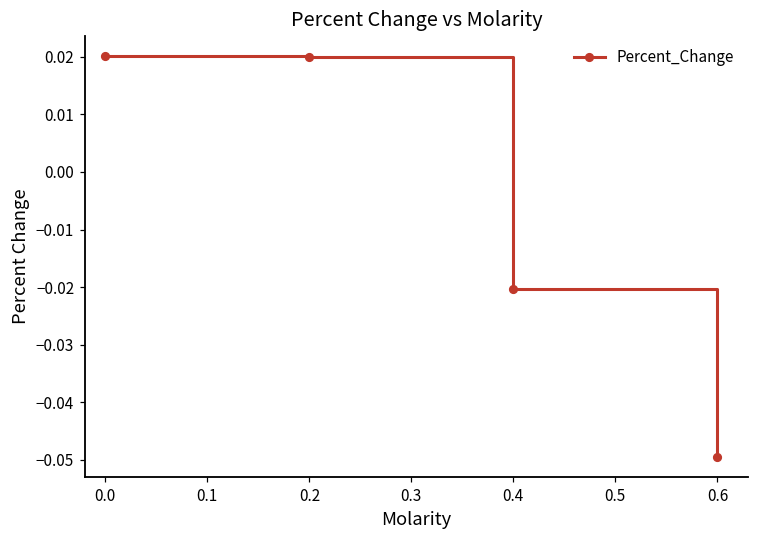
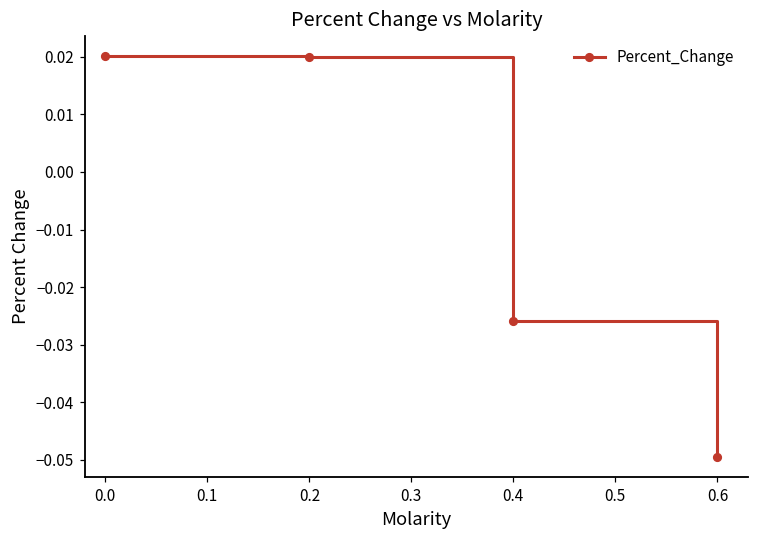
  {
    "0.0": 0.020,
    "0.2": 0.020,
-   "0.4": -0.020,
+   "0.4": -0.026,
    "0.6": -0.050
  }
